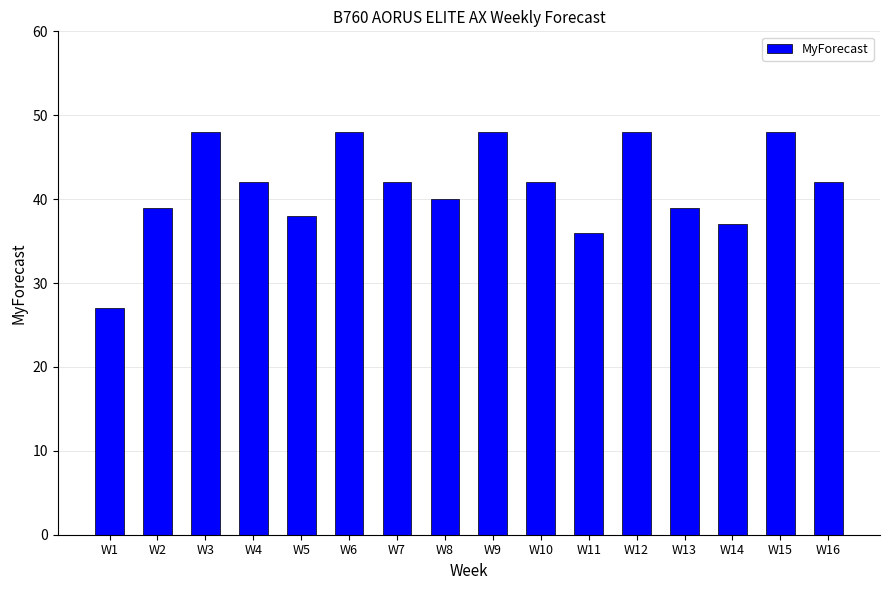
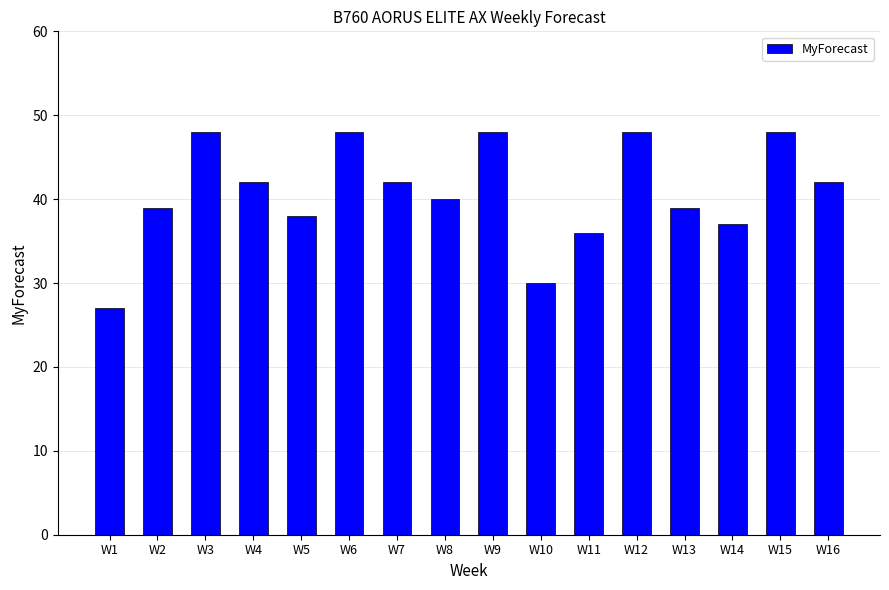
  {
    "W1": 27,
    "W2": 39,
    "W3": 48,
    "W4": 42,
    "W5": 38,
    "W6": 48,
    "W7": 42,
    "W8": 40,
    "W9": 48,
-   "W10": 42,
+   "W10": 30,
    "W11": 36,
    "W12": 48,
    "W13": 39,
    "W14": 37,
    "W15": 48,
    "W16": 42
  }
